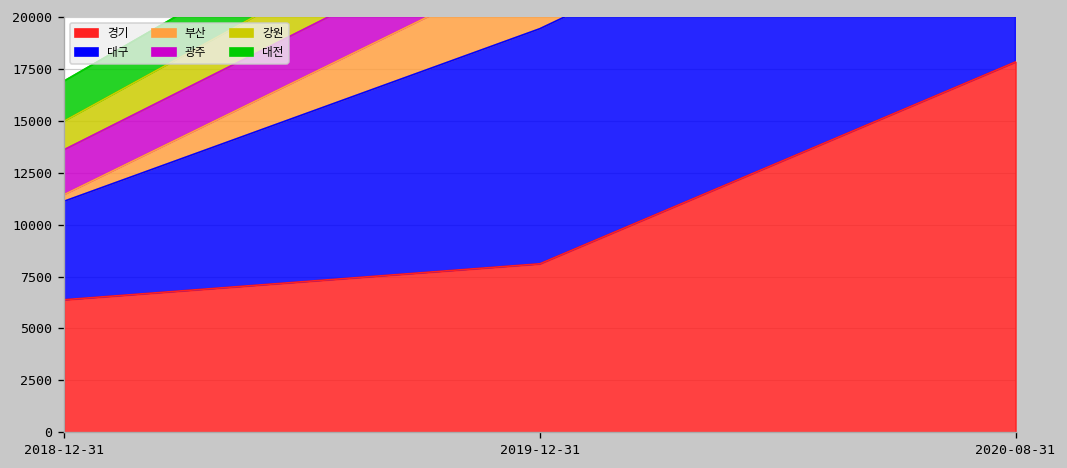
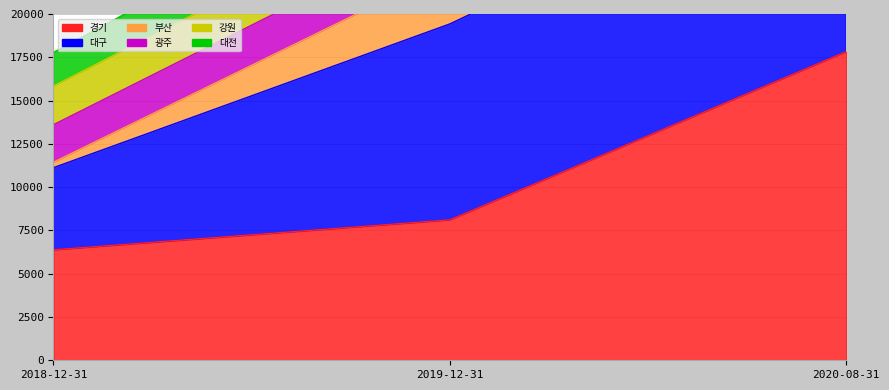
  {
    "경기": {
      "2018-12-31": 6400,
      "2019-12-31": 8100,
      "2020-08-31": 17800
    },
    "대구": {
      "2018-12-31": 4700,
      "2019-12-31": 11300
    },
    "부산": {
      "2018-12-31": 300
    },
    "광주": {
      "2018-12-31": 2200
    },
    "강원": {
-     "2018-12-31": 1400
+     "2018-12-31": 2200
    },
    "대전": {
      "2018-12-31": 1900
    }
  }
